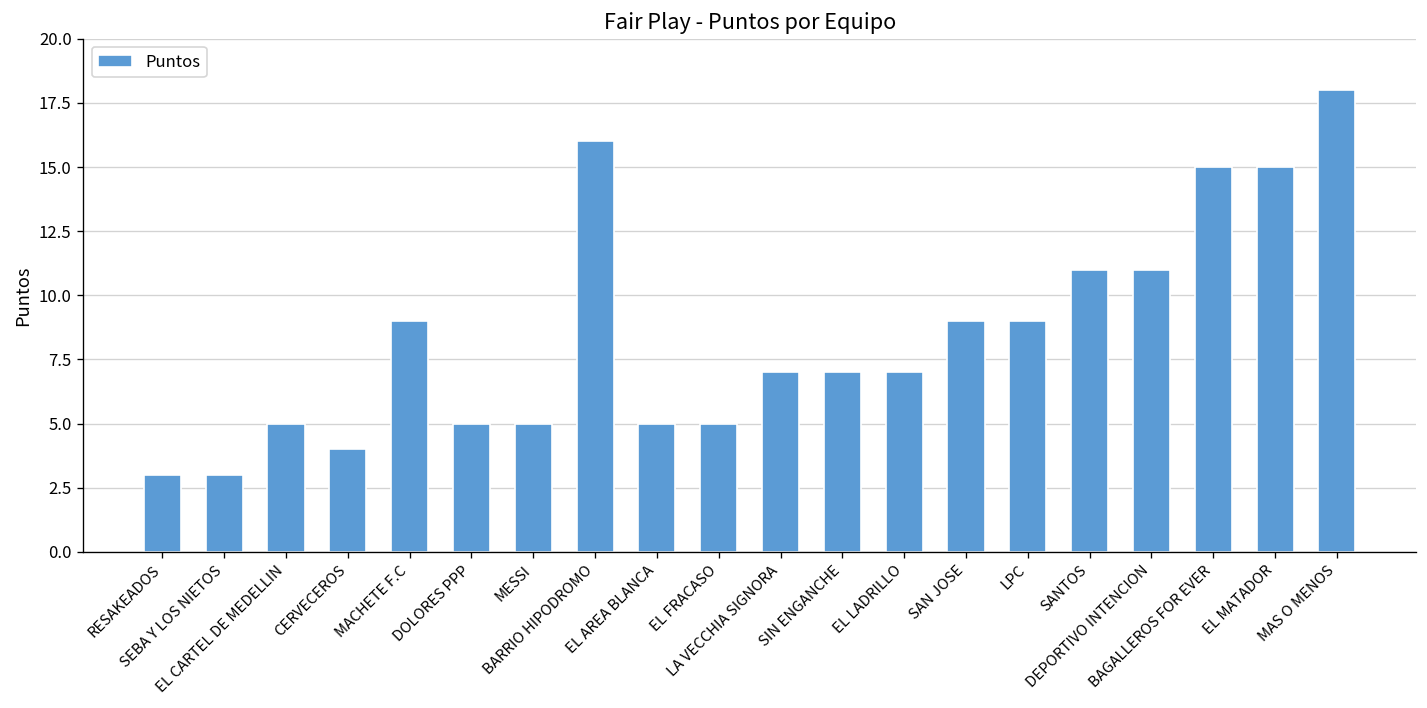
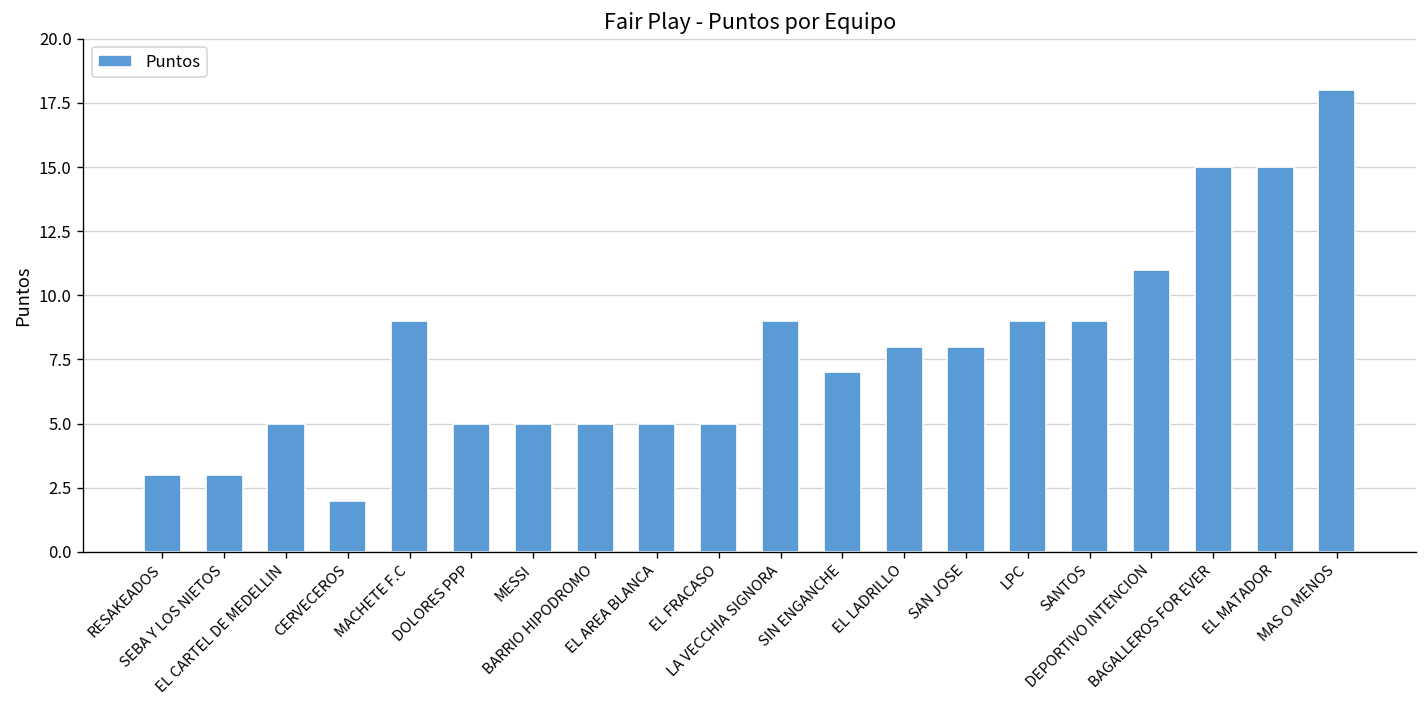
  {
    "RESAKEADOS": 3,
    "SEBA Y LOS NIETOS": 3,
    "EL CARTEL DE MEDELLIN": 5,
-   "CERVECEROS": 4,
+   "CERVECEROS": 2,
    "MACHETE F.C": 9,
    "DOLORES PPP": 5,
    "MESSI": 5,
-   "BARRIO HIPODROMO": 16,
+   "BARRIO HIPODROMO": 5,
    "EL AREA BLANCA": 5,
    "EL FRACASO": 5,
-   "LA VECCHIA SIGNORA": 7,
+   "LA VECCHIA SIGNORA": 9,
    "SIN ENGANCHE": 7,
-   "EL LADRILLO": 7,
-   "SAN JOSE": 9,
+   "EL LADRILLO": 8,
+   "SAN JOSE": 8,
    "LPC": 9,
-   "SANTOS": 11,
+   "SANTOS": 9,
    "DEPORTIVO INTENCION": 11,
    "BAGALLEROS FOR EVER": 15,
    "EL MATADOR": 15,
    "MAS O MENOS": 18
  }
